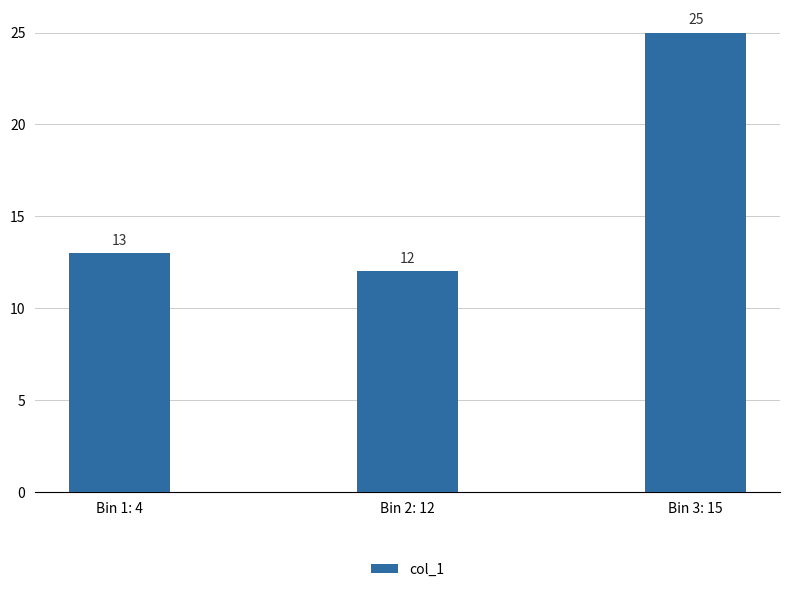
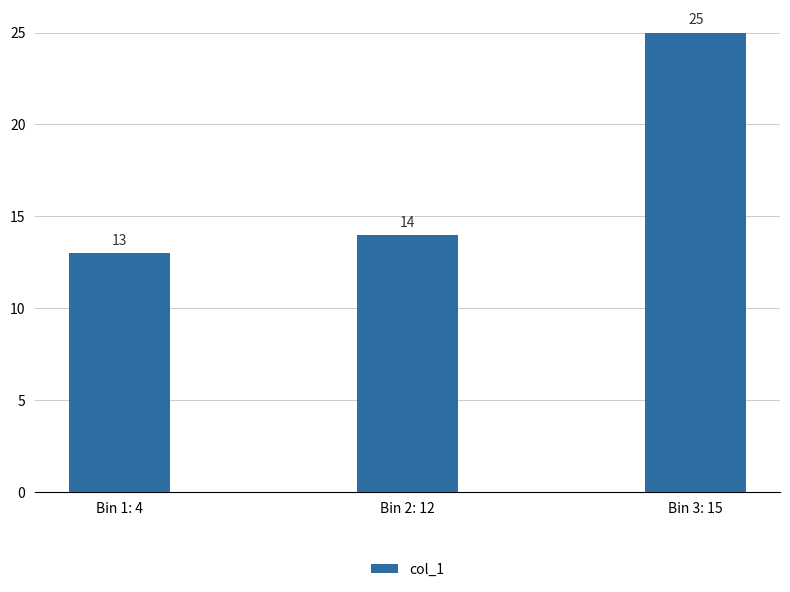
  {
    "Bin 1: 4": 13,
-   "Bin 2: 12": 12,
+   "Bin 2: 12": 14,
    "Bin 3: 15": 25
  }
